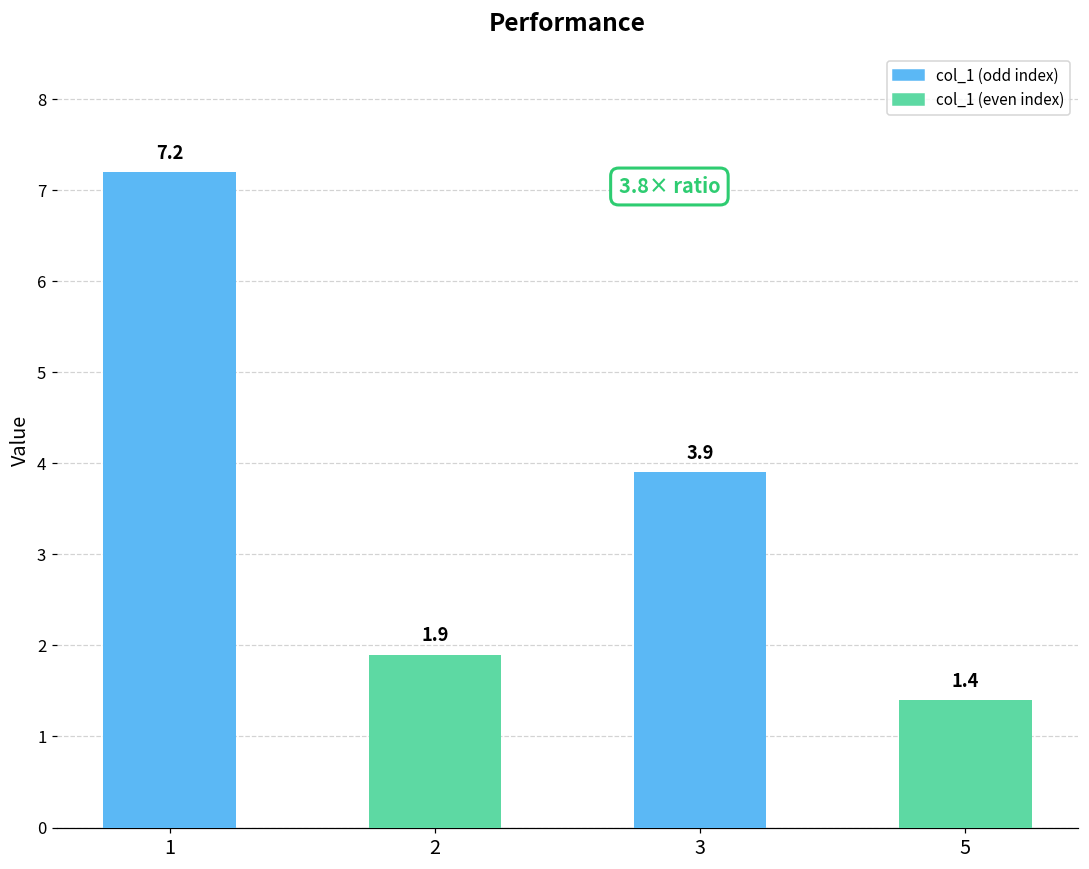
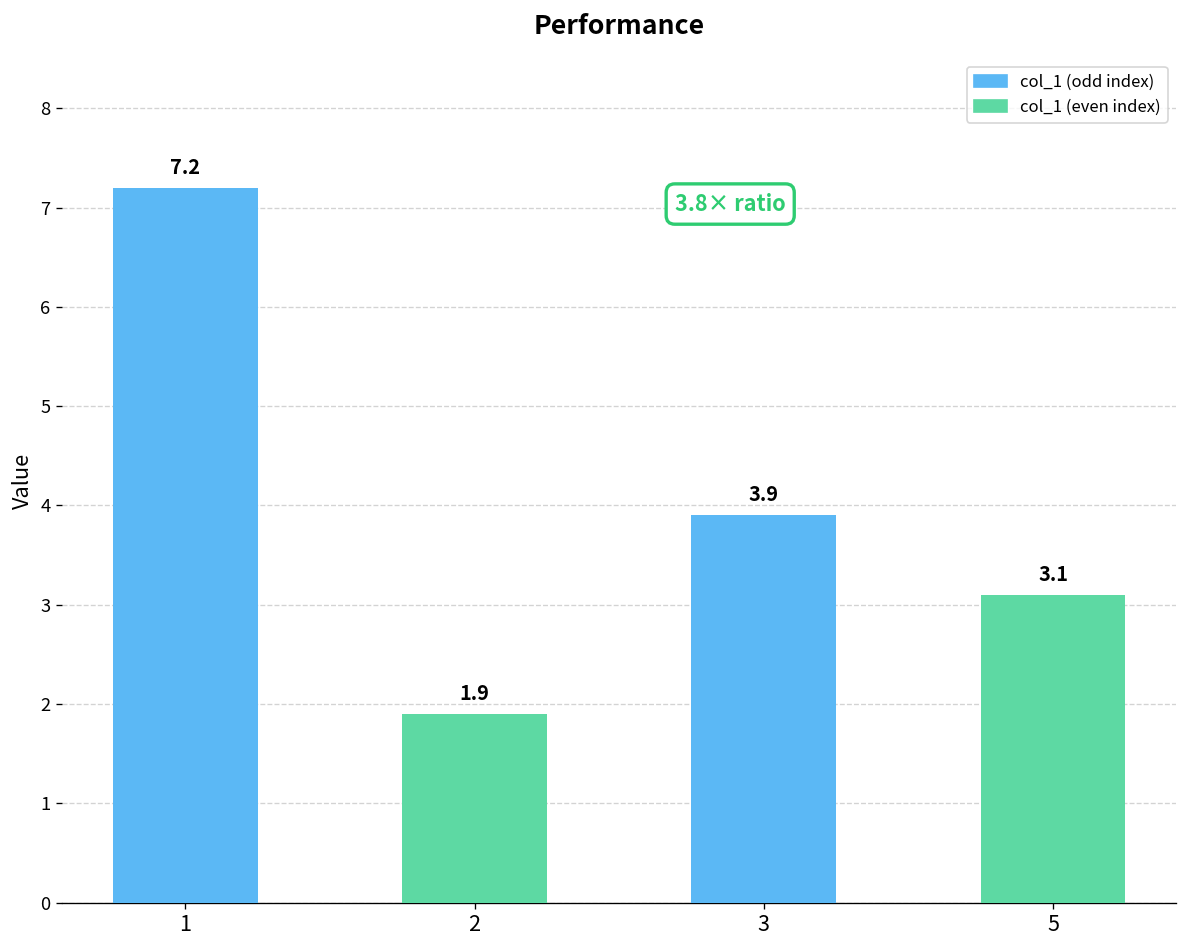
  {
    "1": 7.2,
    "2": 1.9,
    "3": 3.9,
-   "5": 1.4
+   "5": 3.1
  }
